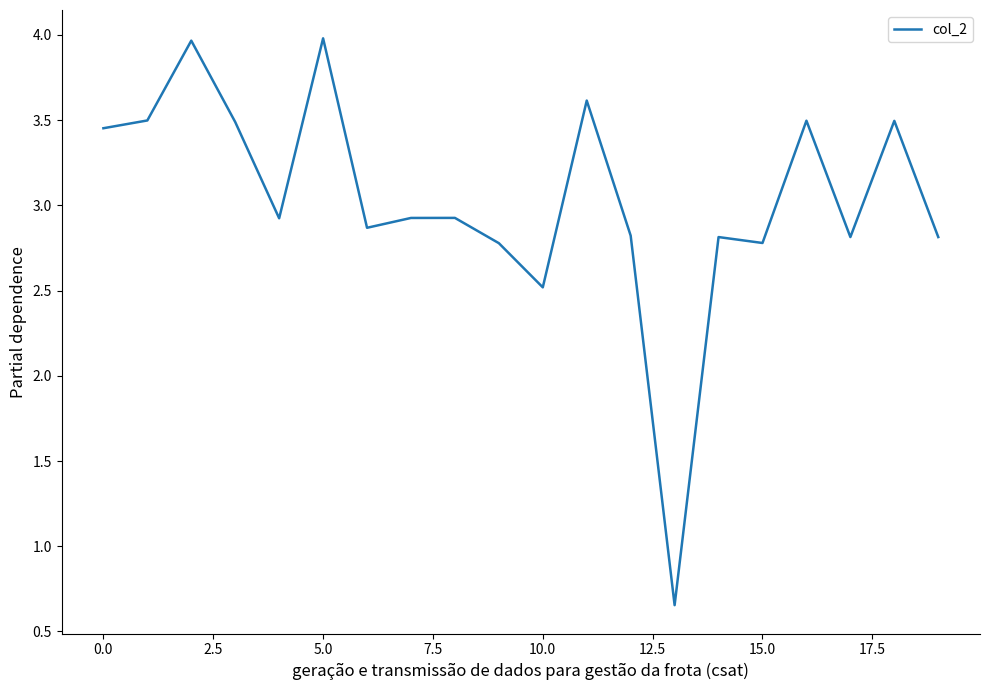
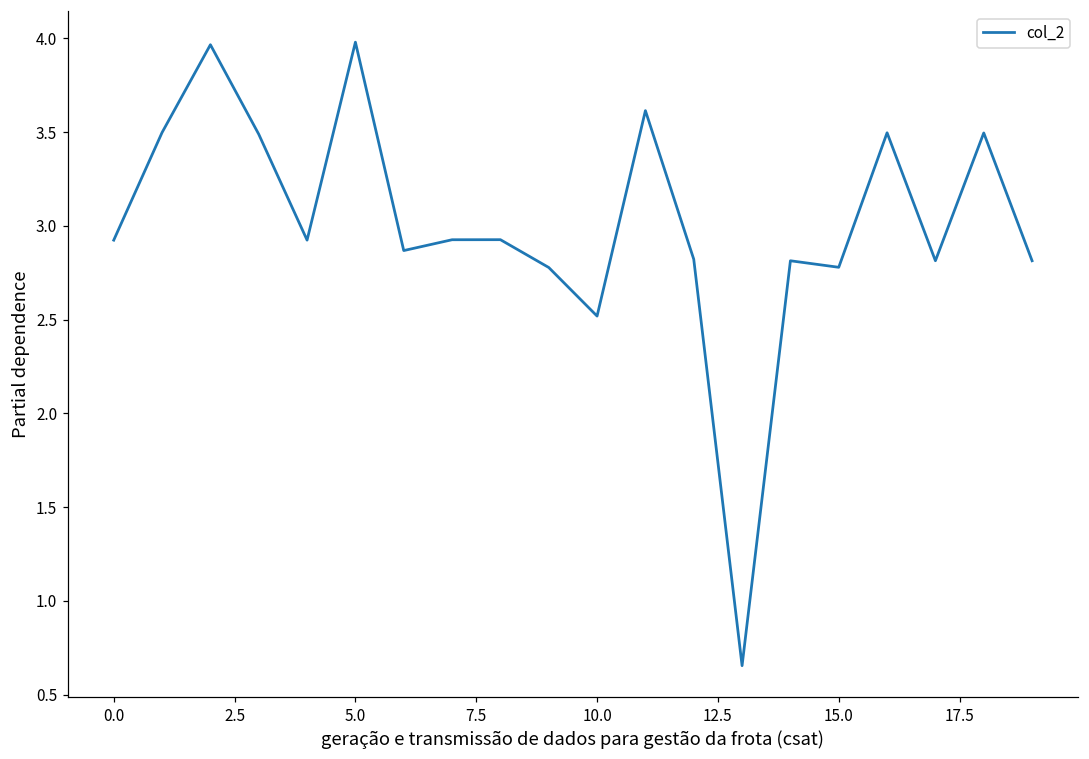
  {
-   "0.0": 3.45,
+   "0.0": 2.92,
    "5.0": 3.98,
    "10.0": 2.52,
    "15.0": 2.78
  }
